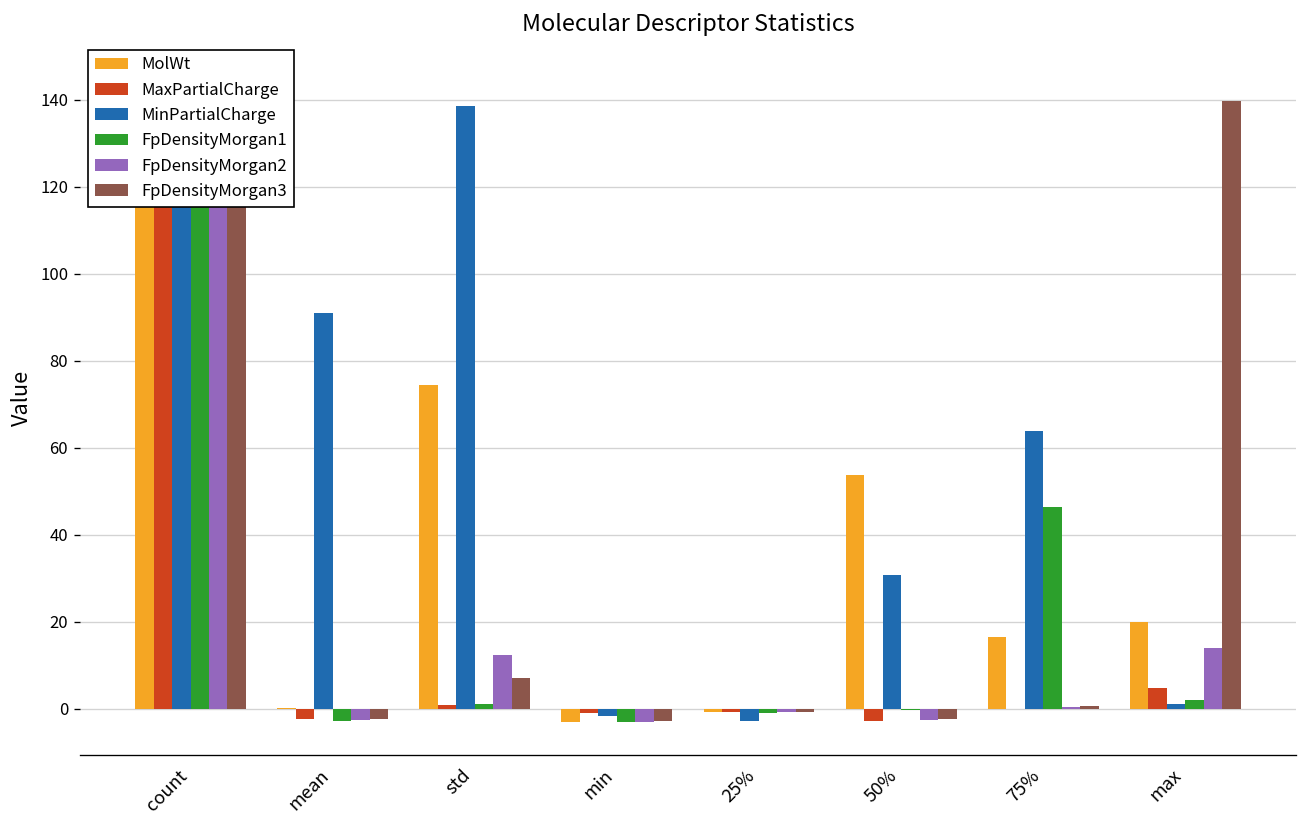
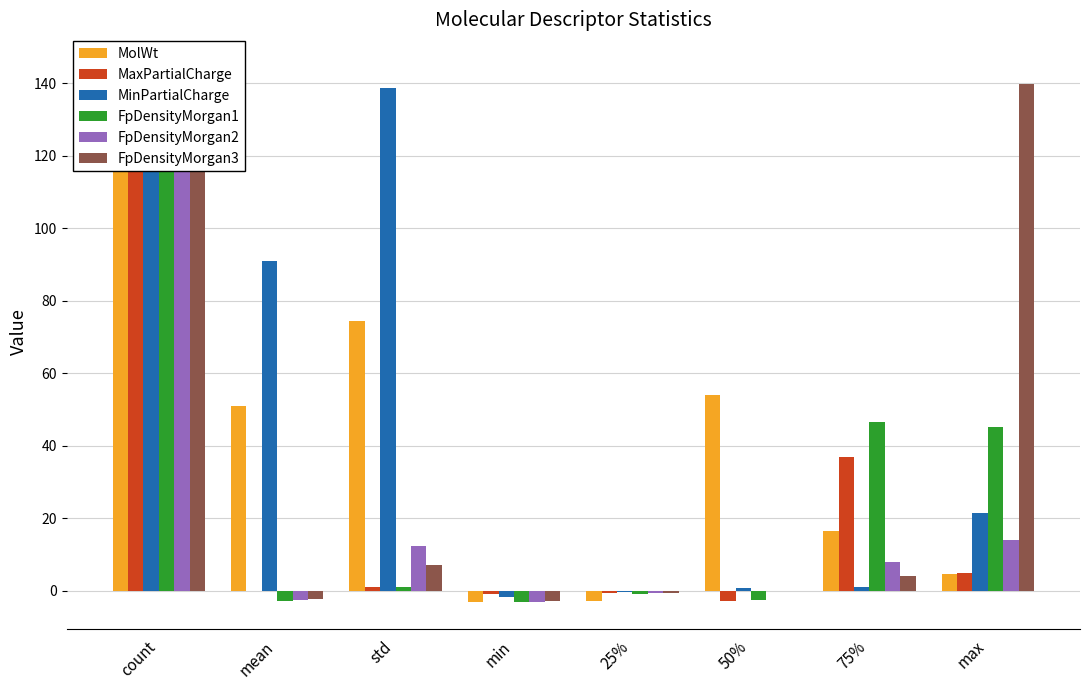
  {
    "MolWt": {
-     "mean": 0,
+     "mean": 51,
      "std": 74,
      "min": -3,
-     "25%": -1,
+     "25%": -3,
      "50%": 54,
      "75%": 16,
-     "max": 20
+     "max": 5
    },
    "MaxPartialCharge": {
-     "mean": -2,
+     "mean": 0,
      "std": 1,
      "min": -1,
      "25%": -1,
      "50%": -3,
-     "75%": 0,
+     "75%": 37,
      "max": 5
    },
    "MinPartialCharge": {
      "mean": 91,
      "std": 139,
      "min": -2,
-     "25%": -3,
-     "50%": 31,
-     "75%": 64,
-     "max": 1
+     "25%": 0,
+     "50%": 1,
+     "75%": 1,
+     "max": 21
    },
    "FpDensityMorgan1": {
      "mean": -3,
      "std": 1,
      "min": -3,
      "25%": -1,
-     "50%": 0,
+     "50%": -3,
      "75%": 46,
-     "max": 2
+     "max": 45
    },
    "FpDensityMorgan2": {
      "mean": -3,
      "std": 12,
      "min": -3,
      "25%": -1,
-     "50%": -3,
-     "75%": 0,
+     "50%": 0,
+     "75%": 8,
      "max": 14
    },
    "FpDensityMorgan3": {
      "mean": -2,
      "std": 7,
      "min": -3,
      "25%": -1,
-     "50%": -2,
-     "75%": 1,
+     "50%": 0,
+     "75%": 4,
      "max": 140
    }
  }
